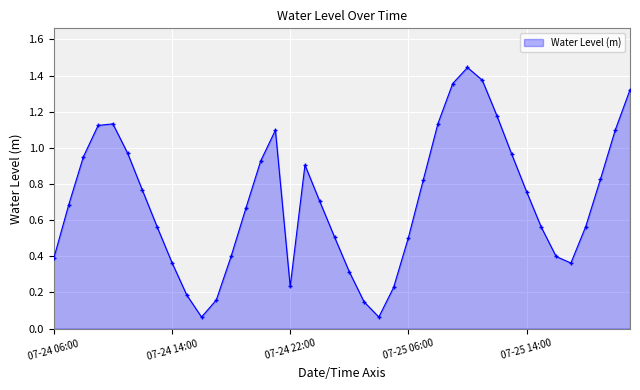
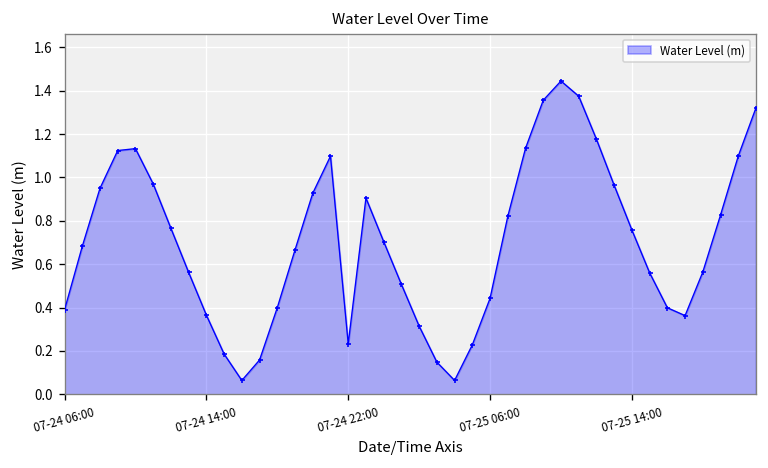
  {
    "07-24 06:00": 0.39,
    "07-24 14:00": 0.37,
    "07-24 22:00": 0.23,
-   "07-25 06:00": 0.50,
+   "07-25 06:00": 0.44,
    "07-25 14:00": 0.76
  }
